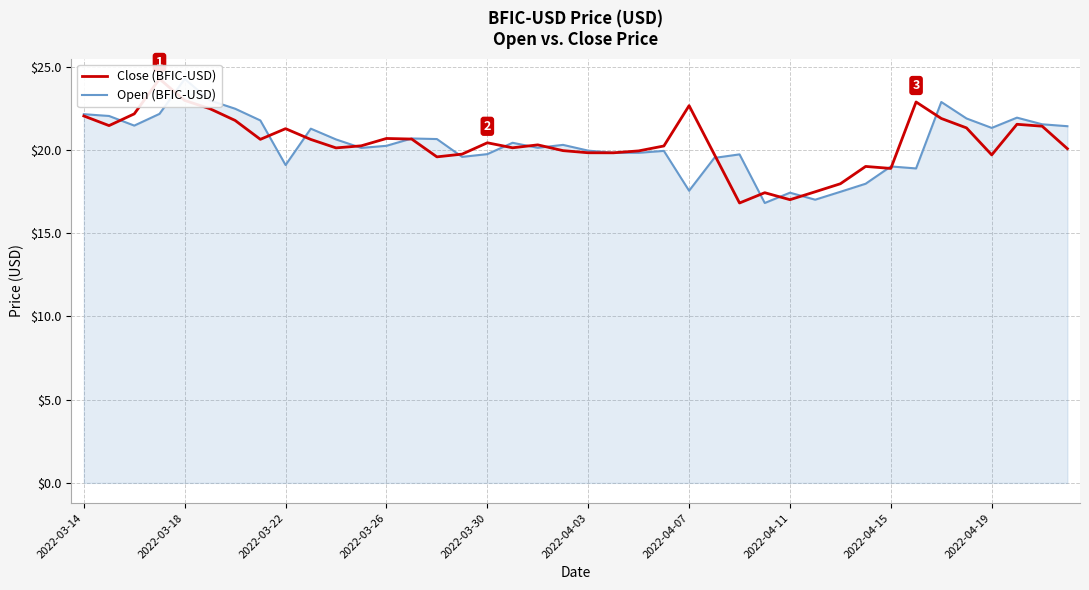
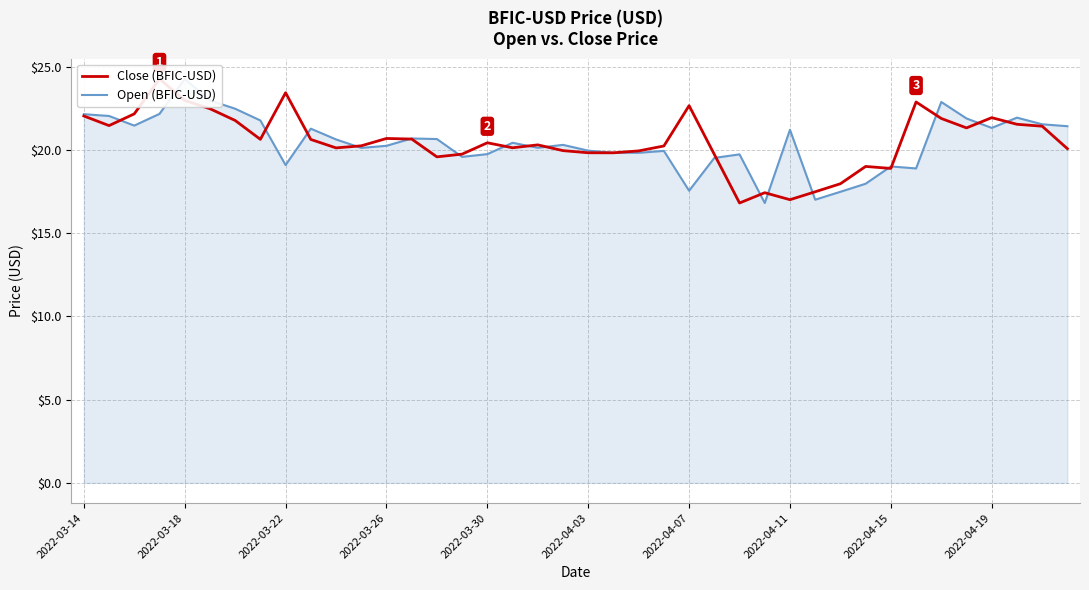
  {
    "Close (BFIC-USD)": {
-     "2022-03-22": "$21.3",
+     "2022-03-22": "$23.4",
      "2022-03-26": "$20.7",
      "2022-04-07": "$22.7",
      "2022-04-11": "$17.0",
-     "2022-04-19": "$19.7"
+     "2022-04-19": "$21.9"
    },
    "Open (BFIC-USD)": {
      "2022-03-22": "$19.1",
      "2022-03-26": "$20.2",
      "2022-03-30": "$19.7",
      "2022-04-07": "$17.5",
-     "2022-04-11": "$17.4",
+     "2022-04-11": "$21.2",
      "2022-04-19": "$21.3"
    }
  }
